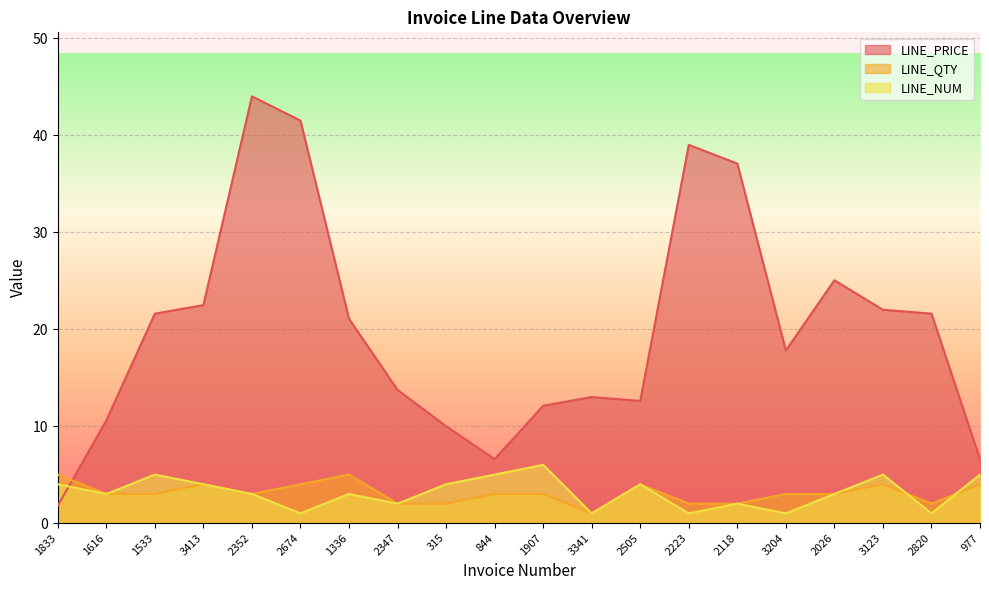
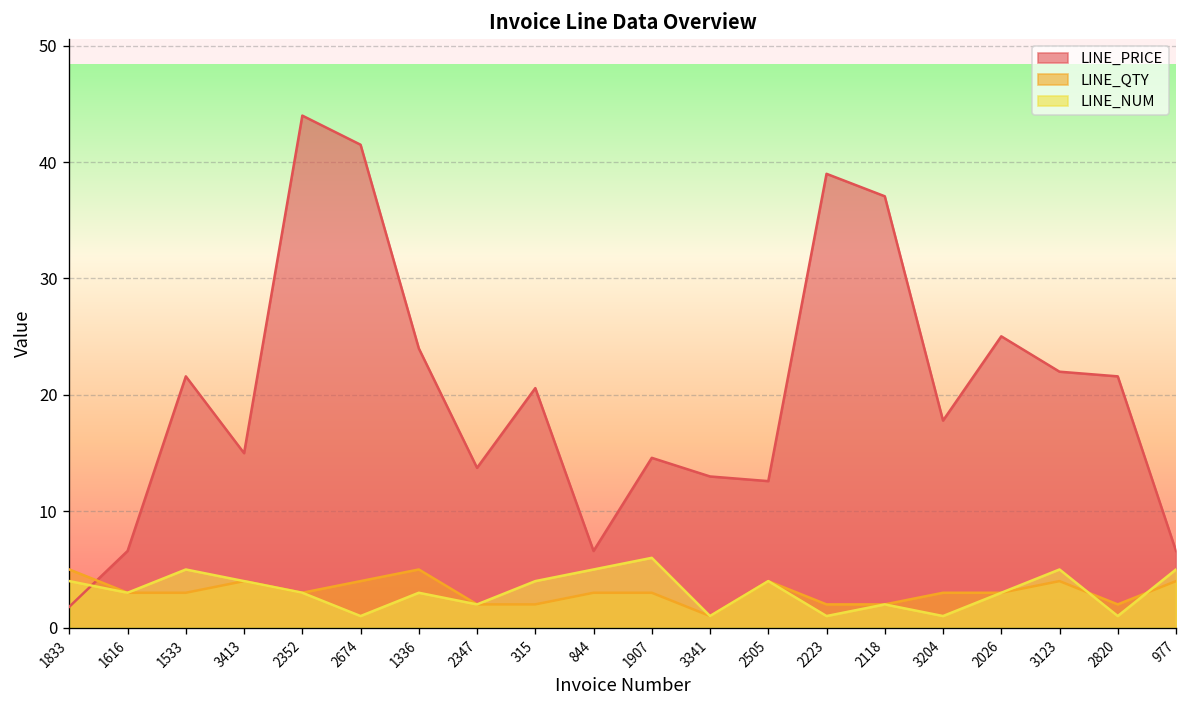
  {
    "LINE_PRICE": {
      "1833": 2,
-     "1616": 11,
+     "1616": 7,
      "1533": 22,
-     "3413": 22,
+     "3413": 15,
      "2352": 44,
      "2674": 41,
-     "1336": 21,
+     "1336": 24,
      "2347": 14,
-     "315": 10,
+     "315": 21,
      "844": 7,
-     "1907": 12,
+     "1907": 15,
      "3341": 13,
      "2505": 13,
      "2223": 39,
      "2118": 37,
      "3204": 18,
      "2026": 25,
      "3123": 22,
      "2820": 22,
      "977": 7
    }
  }
